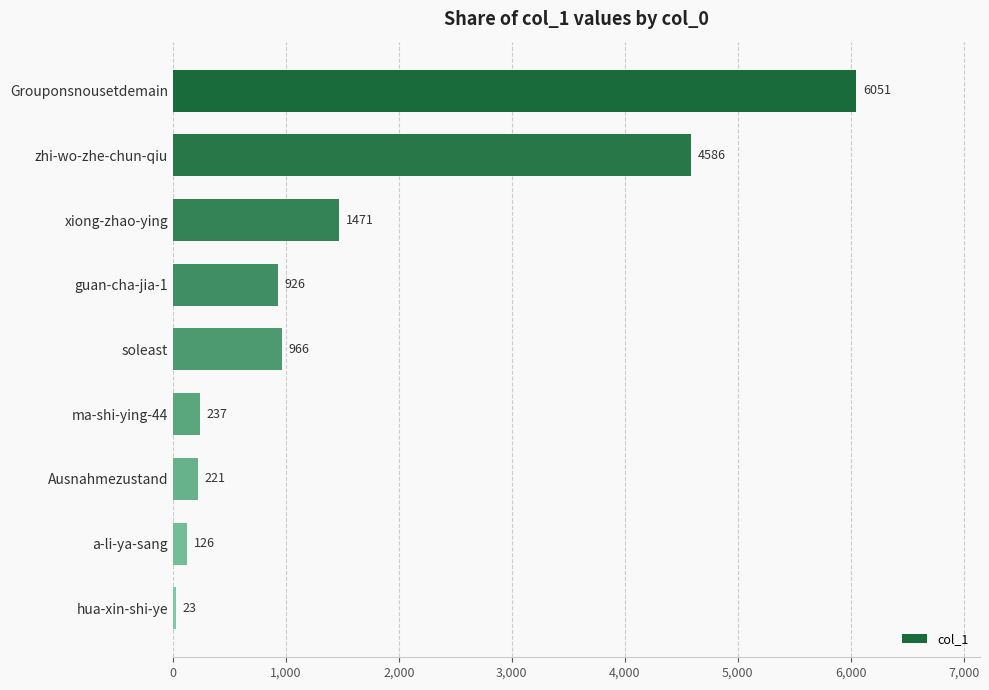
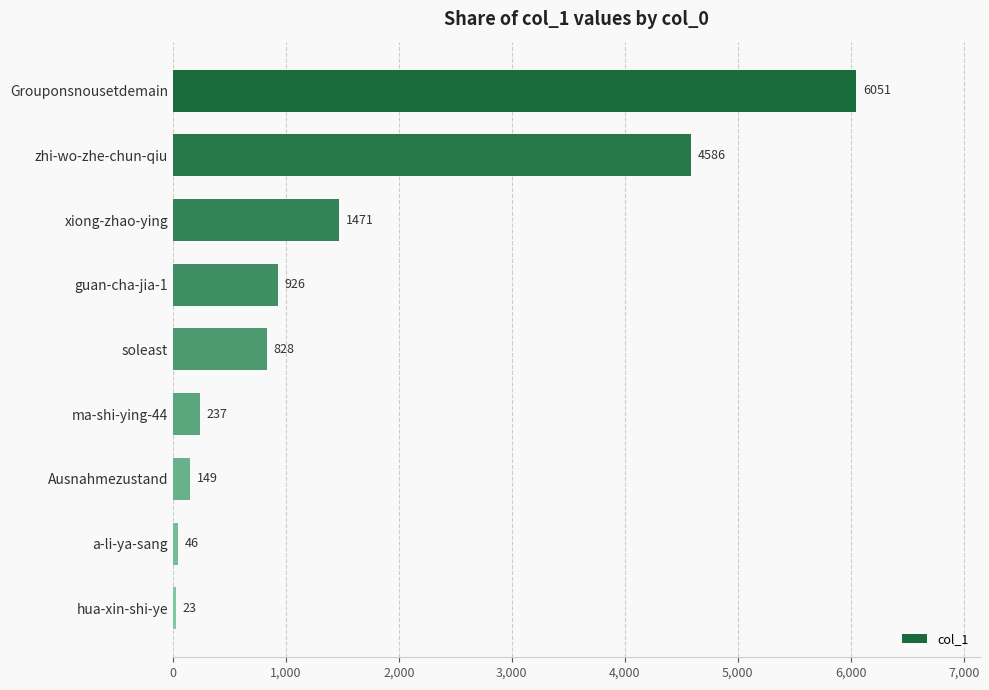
  {
    "Grouponsnousetdemain": 6051,
    "zhi-wo-zhe-chun-qiu": 4586,
    "xiong-zhao-ying": 1471,
    "guan-cha-jia-1": 926,
-   "soleast": 966,
+   "soleast": 828,
    "ma-shi-ying-44": 237,
-   "Ausnahmezustand": 221,
-   "a-li-ya-sang": 126,
+   "Ausnahmezustand": 149,
+   "a-li-ya-sang": 46,
    "hua-xin-shi-ye": 23
  }
